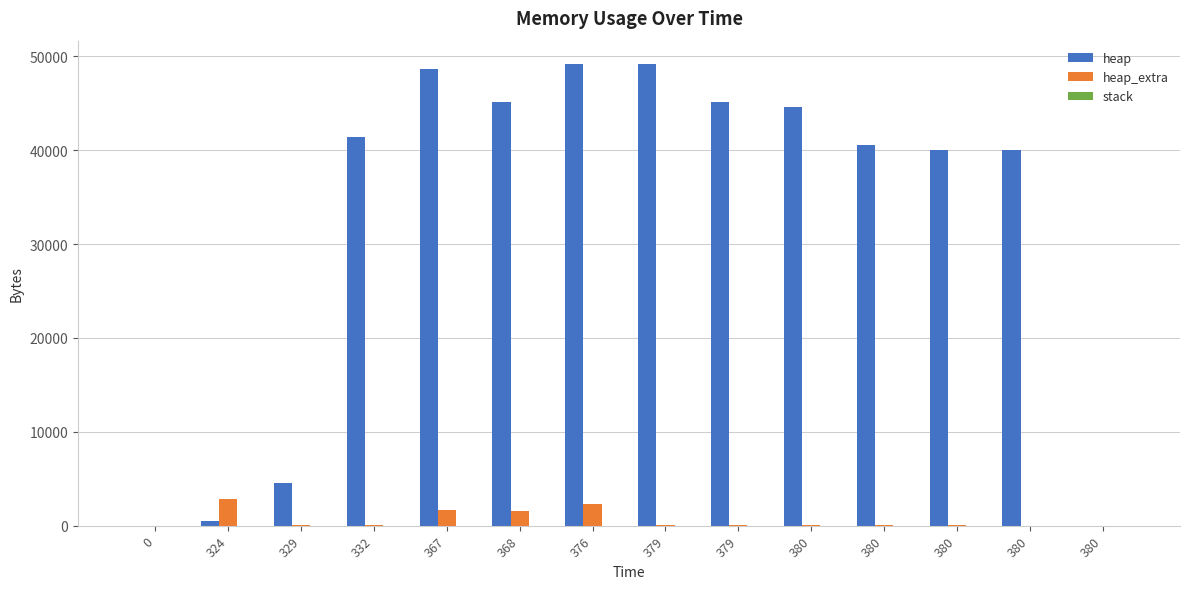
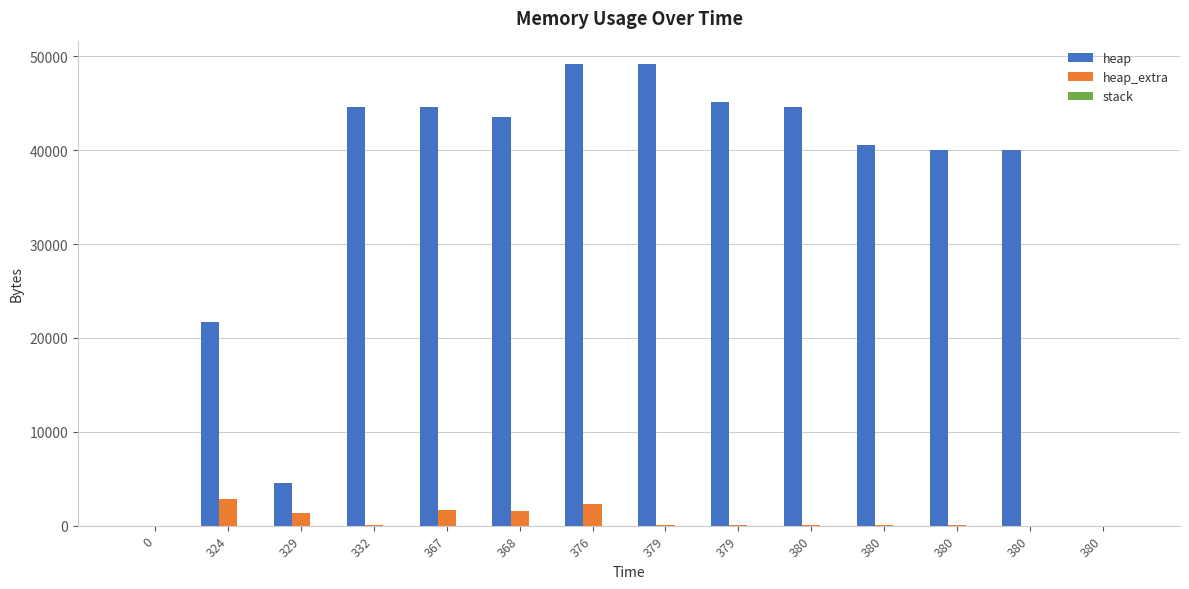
  {
    "heap": {
      "0": 0,
-     "324": 0,
+     "324": 22000,
      "329": 5000,
-     "332": 41000,
-     "367": 49000,
-     "368": 45000,
+     "332": 45000,
+     "367": 45000,
+     "368": 44000,
      "376": 49000
    },
    "heap_extra": {
      "0": 0,
      "324": 3000,
-     "329": 0,
+     "329": 1000,
      "367": 2000,
      "368": 2000,
      "376": 2000
    },
    "stack": {
      "0": 0,
      "324": 0,
      "329": 0,
      "332": 0,
      "367": 0,
      "368": 0,
      "376": 0
    }
  }
